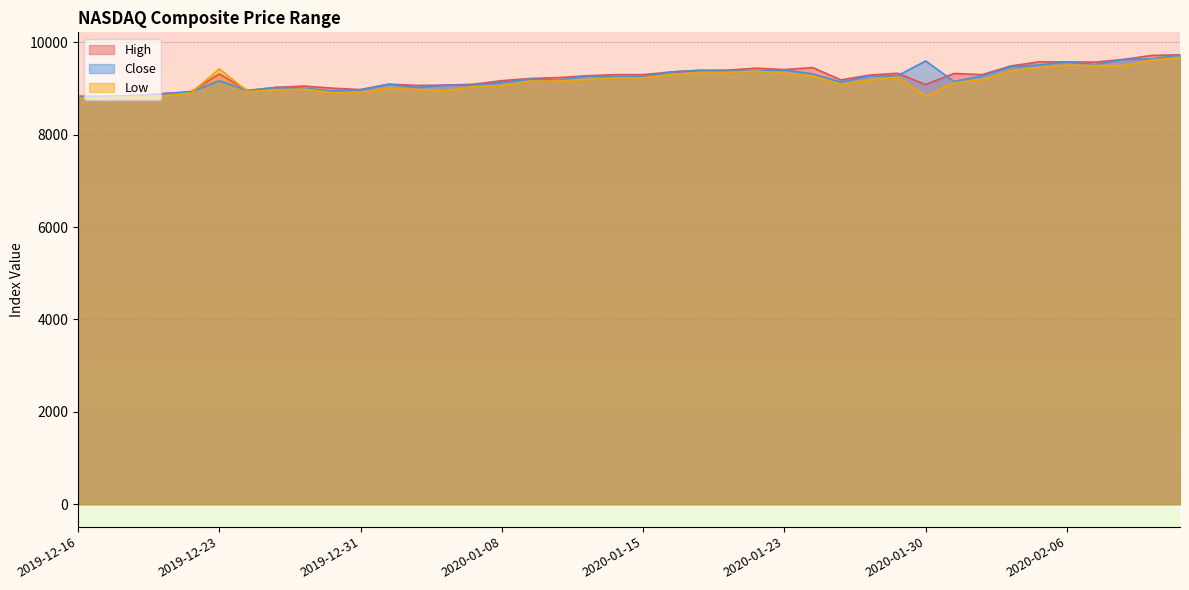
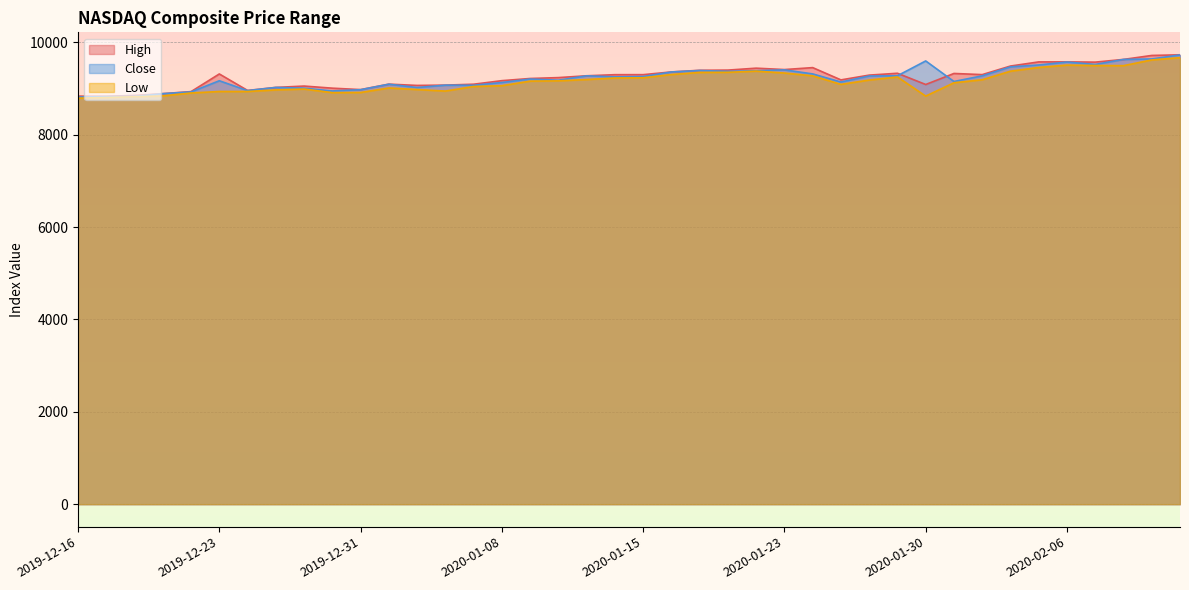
  {
    "High": {
      "2019-12-23": 9300,
      "2020-01-30": 9100
    },
    "Close": {
      "2019-12-23": 9200,
      "2020-01-30": 9600
    },
    "Low": {
-     "2019-12-23": 9400,
+     "2019-12-23": 8900,
      "2019-12-31": 8900,
      "2020-01-08": 9100,
      "2020-01-23": 9300,
      "2020-01-30": 8800,
      "2020-02-06": 9500
    }
  }
